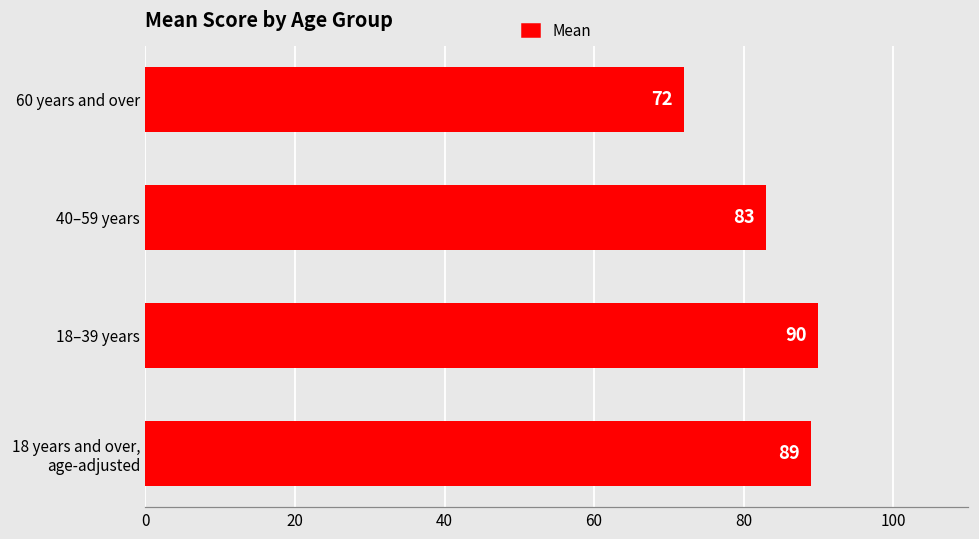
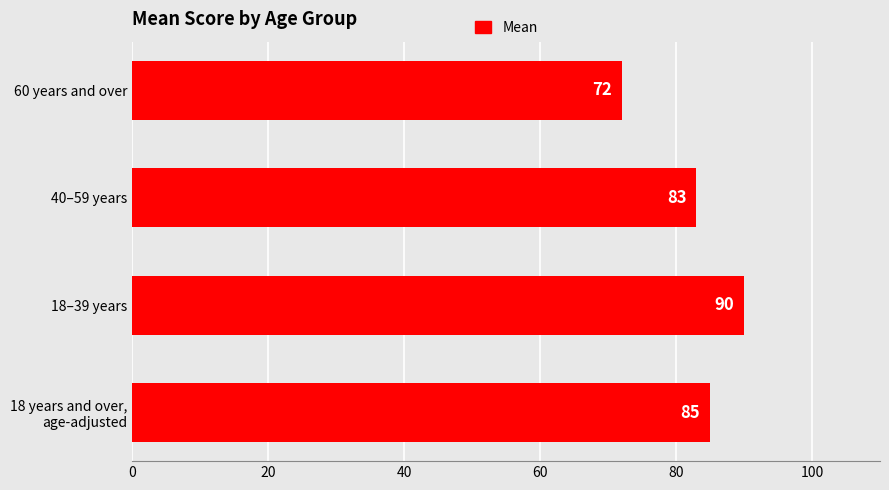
  {
    "60 years and over": 72,
    "40–59 years": 83,
    "18–39 years": 90,
-   "18 years and over, age-adjusted": 89
+   "18 years and over, age-adjusted": 85
  }
